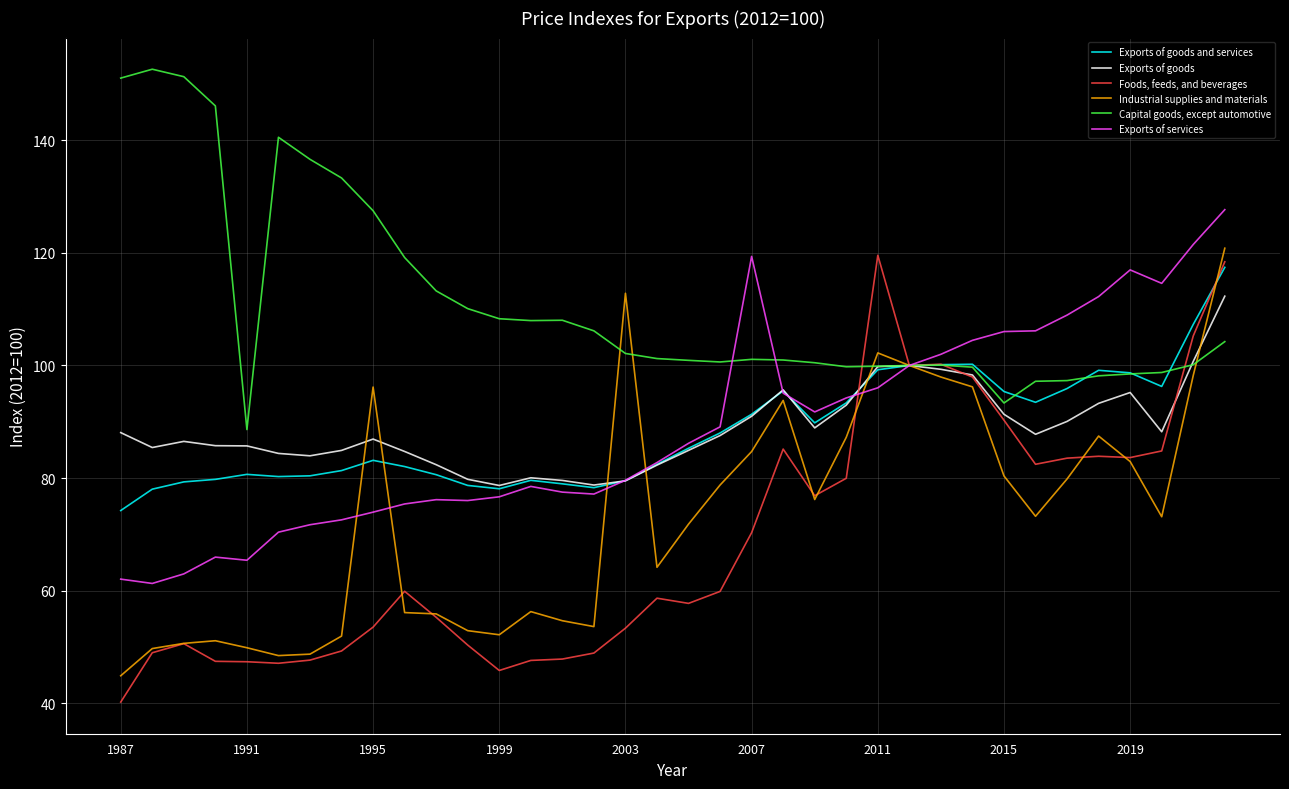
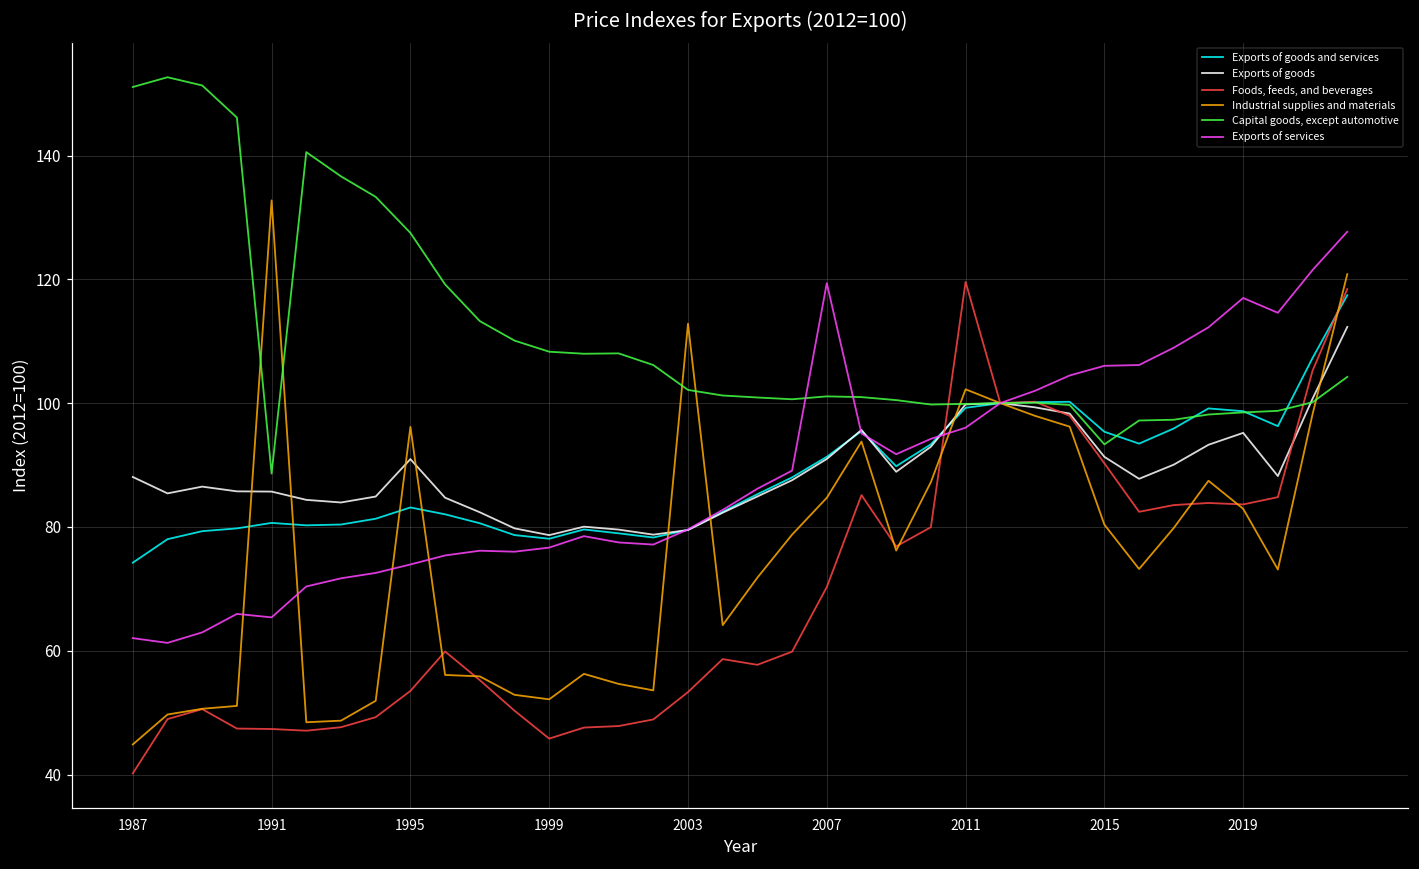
  {
    "Exports of goods and services": {
      "1987": 74,
      "1991": 81,
      "1995": 83,
      "1999": 78,
      "2011": 99,
      "2015": 95
    },
    "Exports of goods": {
      "1987": 88,
      "1991": 86,
-     "1995": 87,
+     "1995": 91,
      "1999": 79,
      "2015": 91,
      "2019": 95
    },
    "Foods, feeds, and beverages": {
      "1987": 40,
      "1991": 47,
      "1995": 54,
      "1999": 46,
      "2003": 53,
      "2007": 70,
      "2011": 120,
      "2015": 90,
      "2019": 84
    },
    "Industrial supplies and materials": {
      "1987": 45,
-     "1991": 50,
+     "1991": 133,
      "1995": 96,
      "1999": 52,
      "2003": 113,
      "2007": 85,
      "2011": 102,
      "2015": 80,
      "2019": 83
    },
    "Capital goods, except automotive": {
      "1987": 151,
      "1991": 89,
      "1995": 127,
      "1999": 108,
      "2003": 102,
      "2007": 101,
      "2015": 93
    },
    "Exports of services": {
      "1987": 62,
      "1991": 65,
      "1995": 74,
      "1999": 77,
      "2007": 119,
      "2011": 96,
      "2015": 106,
      "2019": 117
    }
  }
